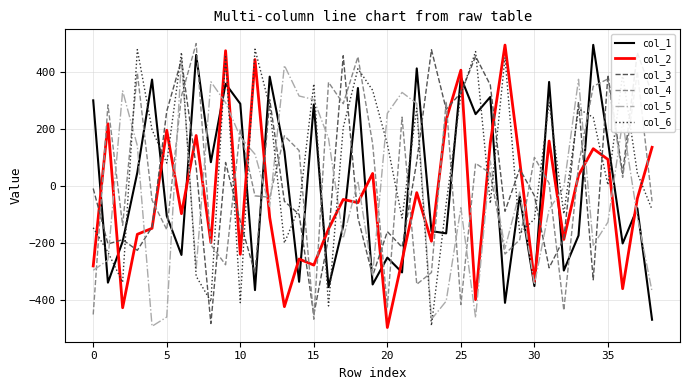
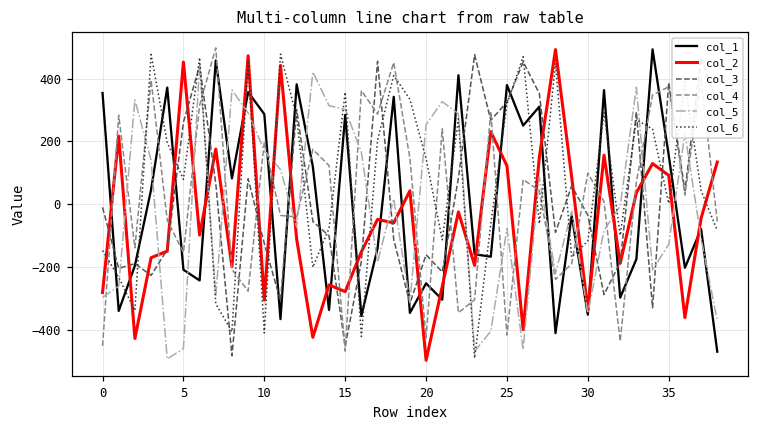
  {
    "col_1": {
-     "0": 300,
-     "5": -110,
+     "0": 350,
+     "5": -210,
      "10": 290,
      "15": 280,
      "20": -250,
      "25": 380,
      "35": 160
    },
    "col_2": {
      "0": -280,
-     "5": 190,
-     "10": -240,
+     "5": 450,
+     "10": -300,
      "15": -280,
      "20": -500,
-     "25": 400,
+     "25": 120,
      "30": -340,
      "35": 90
    }
  }
